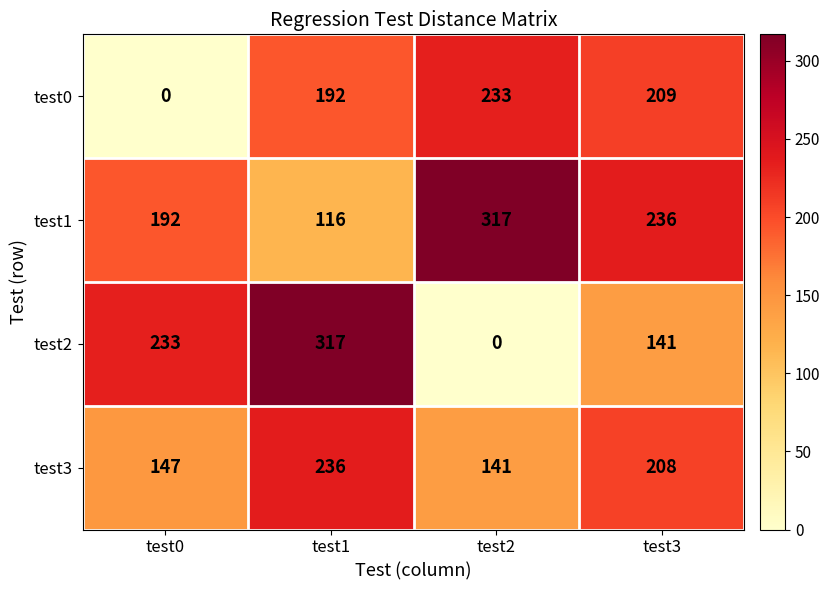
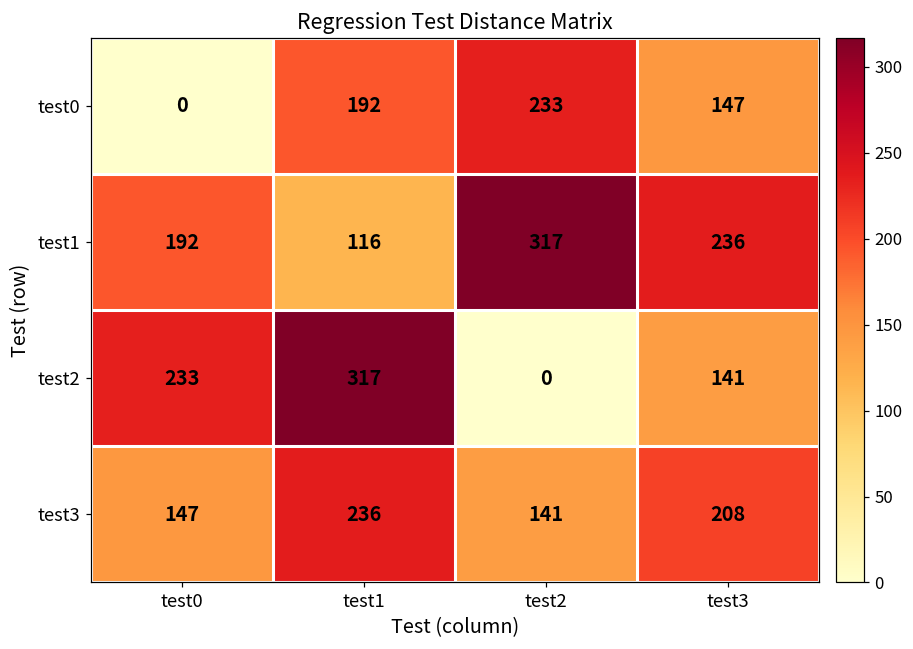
  {
    "test0": {
      "test0": 0,
      "test1": 192,
      "test2": 233,
-     "test3": 209
+     "test3": 147
    },
    "test1": {
      "test0": 192,
      "test1": 116,
      "test2": 317,
      "test3": 236
    },
    "test2": {
      "test0": 233,
      "test1": 317,
      "test2": 0,
      "test3": 141
    },
    "test3": {
      "test0": 147,
      "test1": 236,
      "test2": 141,
      "test3": 208
    }
  }
